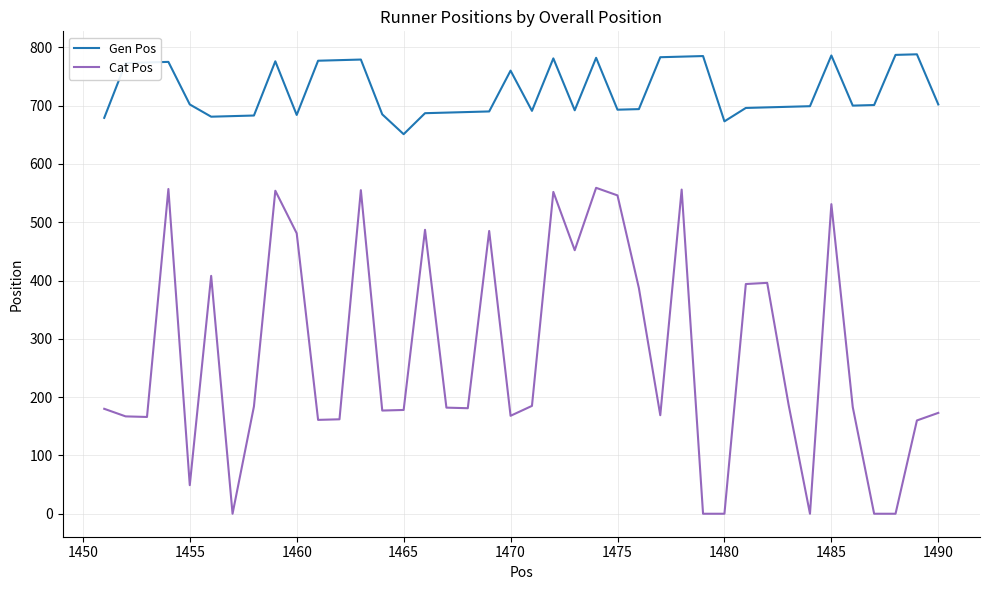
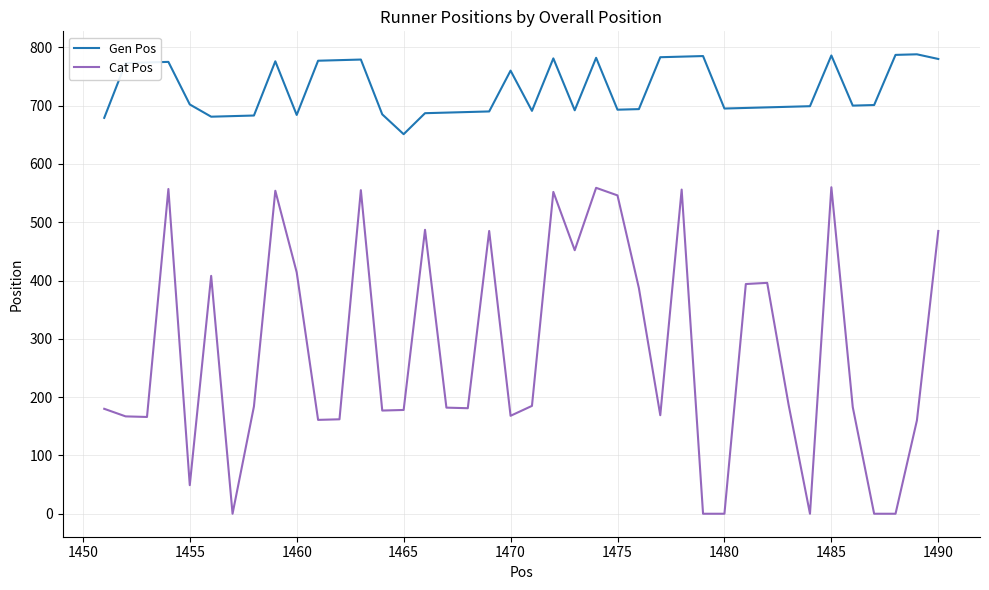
  {
    "Gen Pos": {
      "1455": 700,
      "1460": 680,
      "1465": 650,
      "1470": 760,
      "1475": 690,
-     "1480": 670,
+     "1480": 700,
      "1485": 790,
-     "1490": 700
+     "1490": 780
    },
    "Cat Pos": {
      "1455": 50,
-     "1460": 480,
+     "1460": 410,
      "1465": 180,
      "1470": 170,
      "1475": 550,
      "1480": 0,
-     "1485": 530,
-     "1490": 170
+     "1485": 560,
+     "1490": 490
    }
  }
